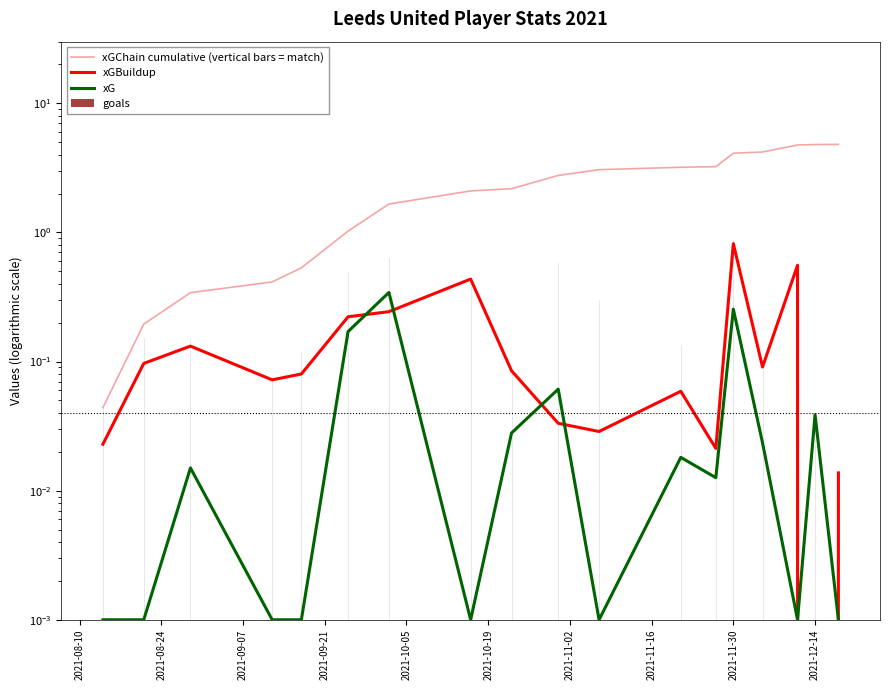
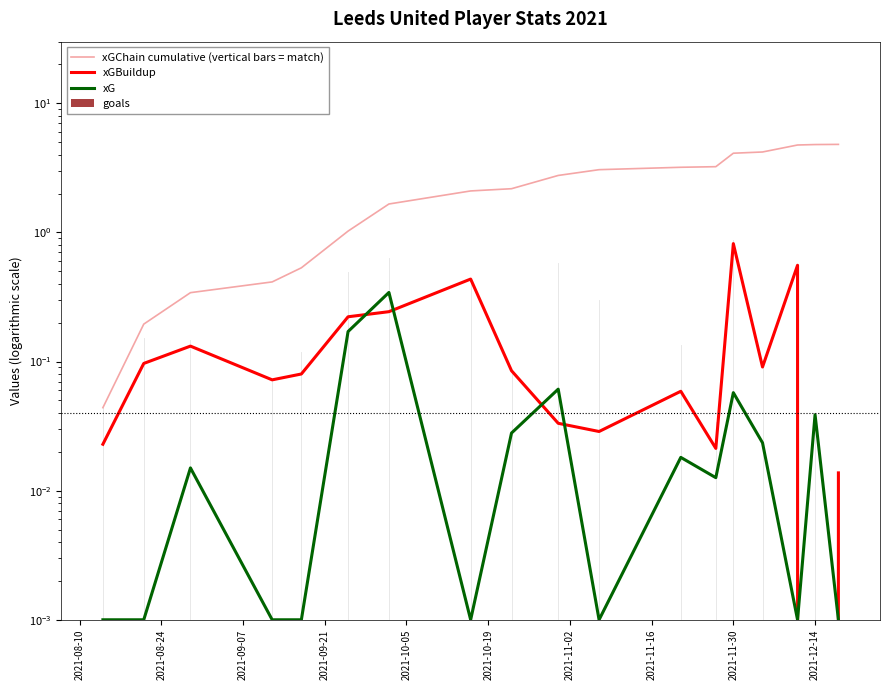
  {
    "goals": {
      "2021-11-30": 0.0010,
      "2021-12-14": 0.0010
    },
    "xGChain cumulative (vertical bars = match)": {
      "2021-11-30": 4.1,
      "2021-12-14": 4.8
    },
    "xGBuildup": {
      "2021-11-30": 0.8
    },
    "xG": {
-     "2021-11-30": 0.25
+     "2021-11-30": 0.06
    }
  }
